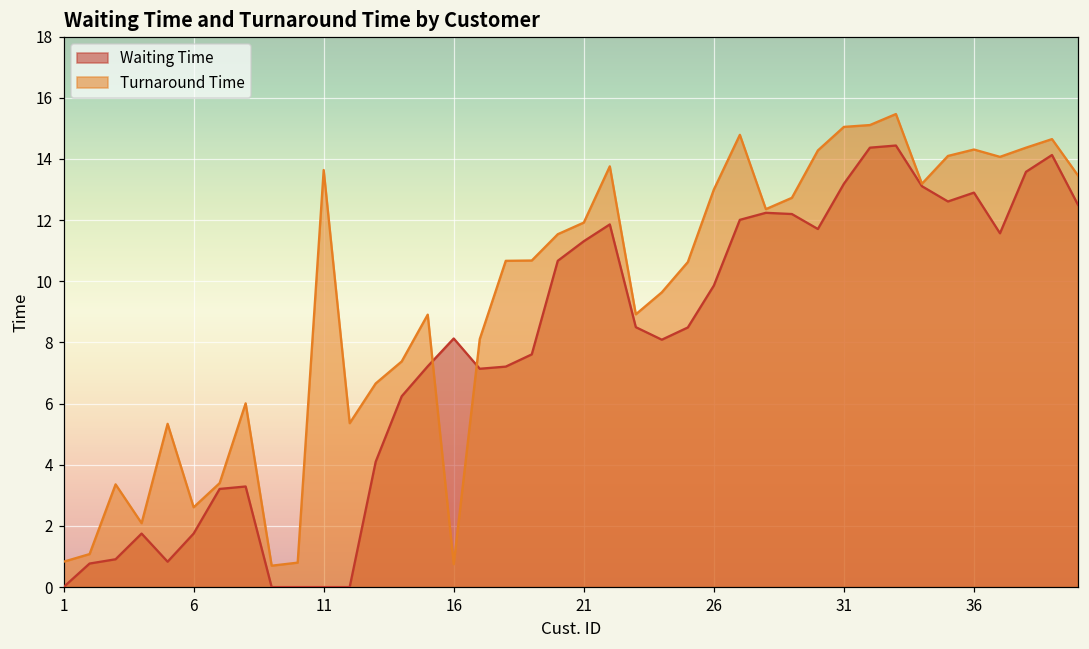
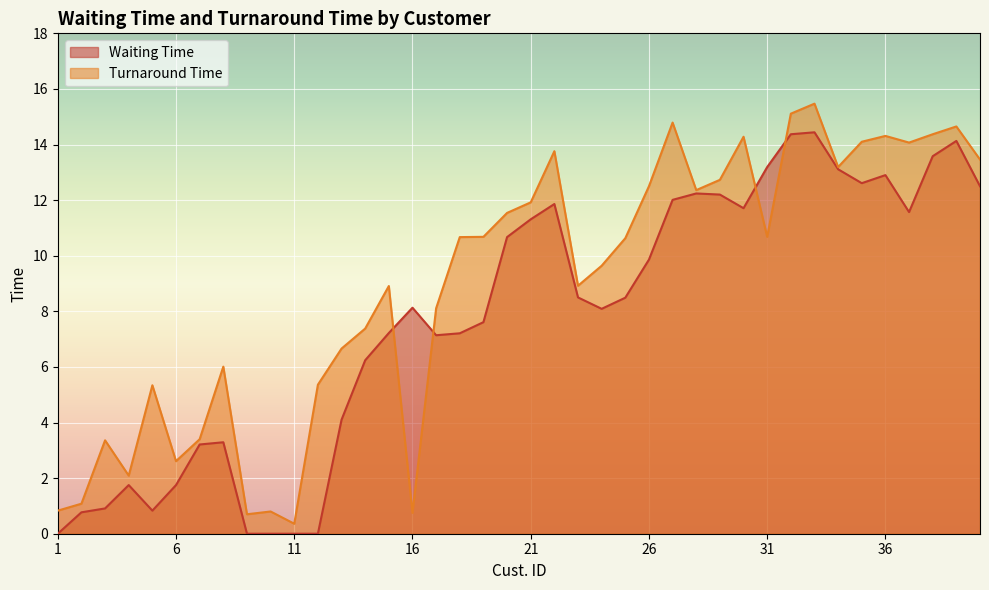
  {
    "Waiting Time": {
      "1": 0.0,
      "6": 1.8,
      "11": 0.0,
      "16": 8.1,
      "21": 11.3,
      "26": 9.9,
      "31": 13.2,
      "36": 12.9
    },
    "Turnaround Time": {
      "1": 0.8,
      "6": 2.6,
-     "11": 13.6,
+     "11": 0.4,
      "16": 0.8,
      "21": 11.9,
-     "26": 13.0,
-     "31": 15.1,
+     "26": 12.5,
+     "31": 10.7,
      "36": 14.3
    }
  }
